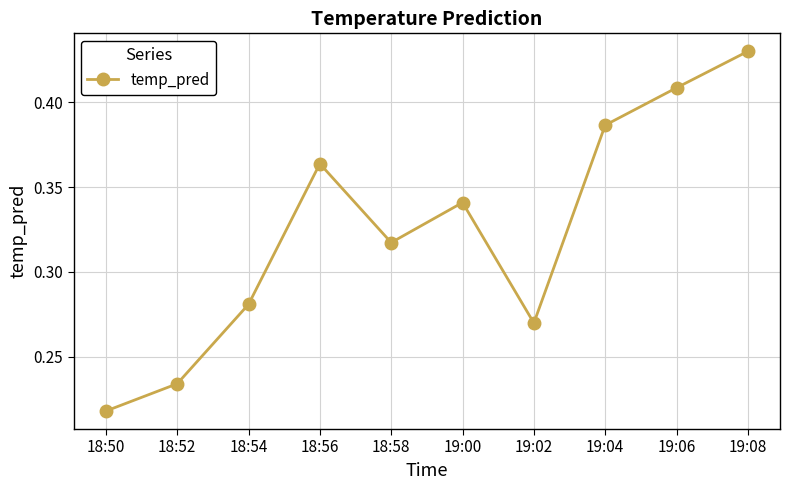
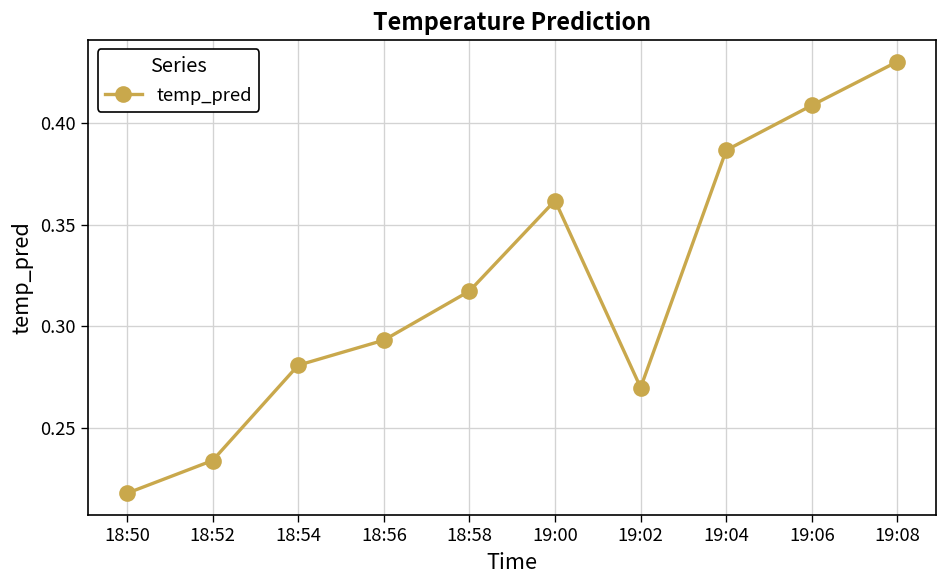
  {
    "18:50": 0.218,
    "18:52": 0.234,
    "18:54": 0.281,
-   "18:56": 0.364,
+   "18:56": 0.293,
    "18:58": 0.317,
-   "19:00": 0.341,
+   "19:00": 0.362,
    "19:02": 0.270,
    "19:04": 0.387,
    "19:06": 0.409,
    "19:08": 0.430
  }
